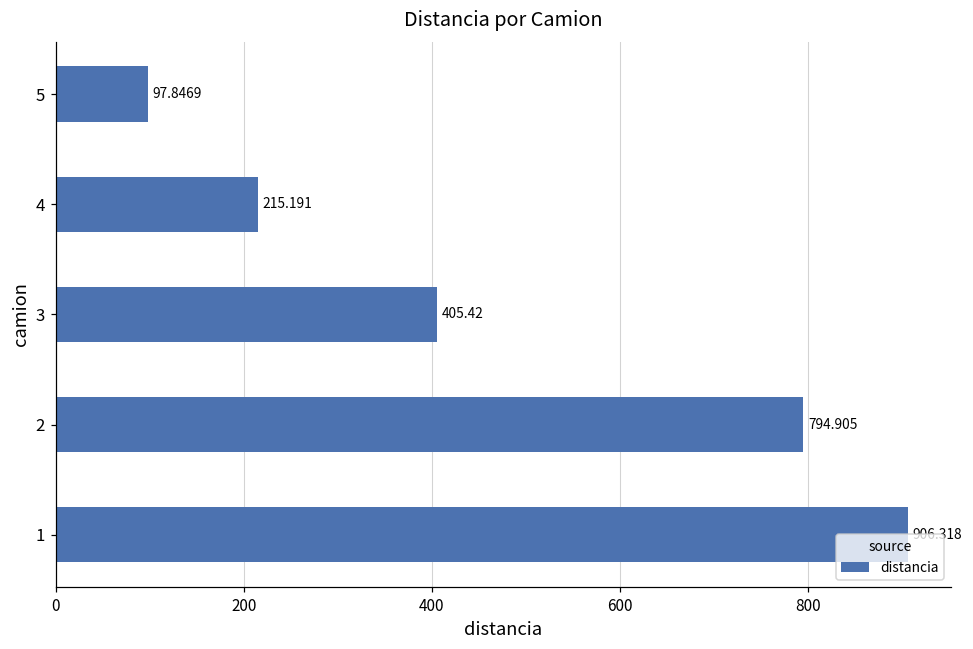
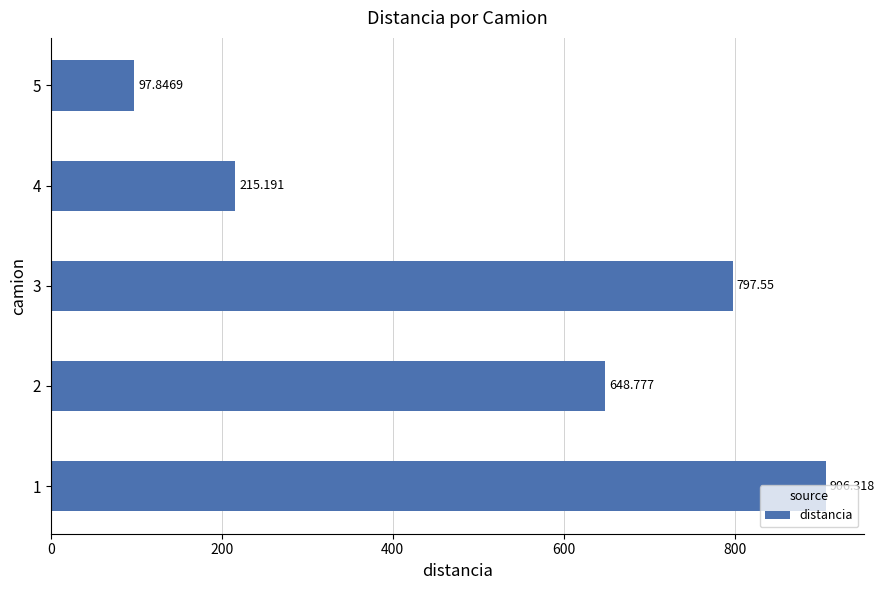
  {
    "5": 97.8469,
    "4": 215.191,
-   "3": 405.42,
-   "2": 794.905
+   "3": 797.55,
+   "2": 648.777
  }
